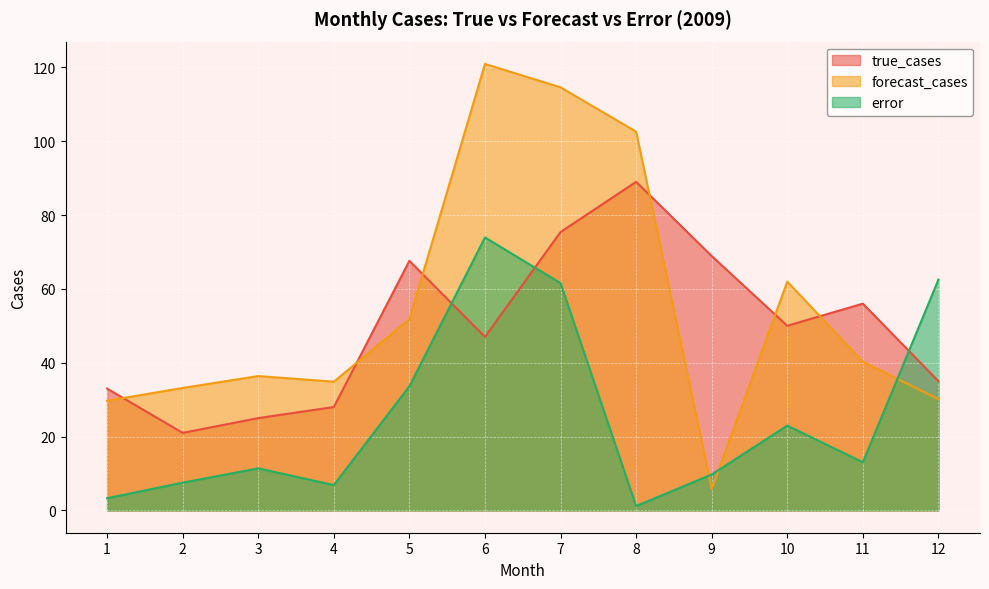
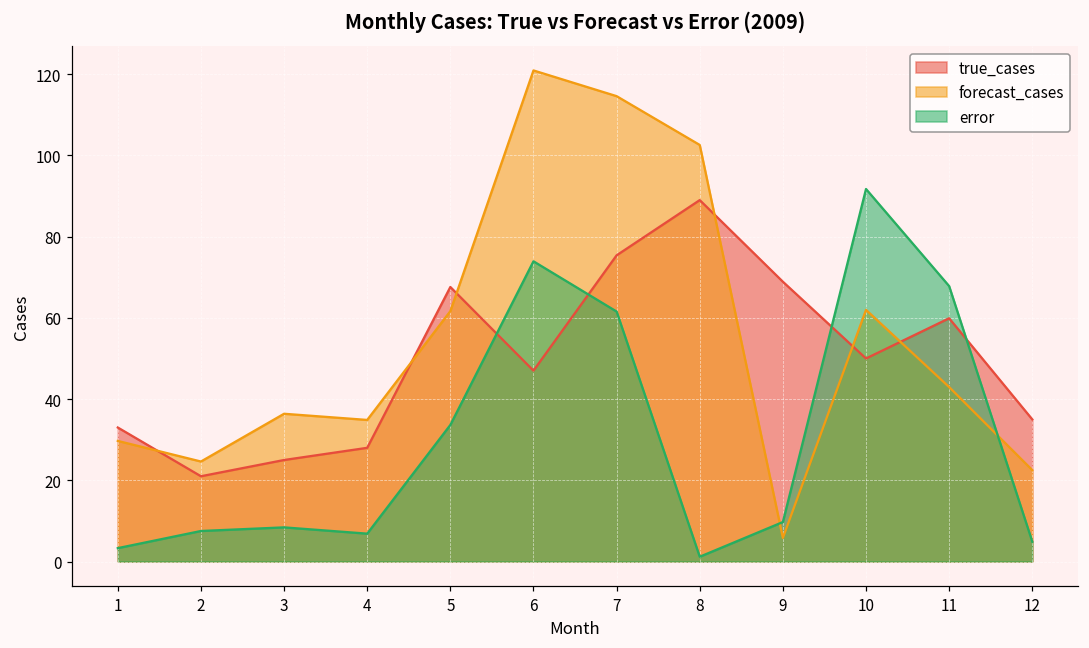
  {
    "true_cases": {
      "1": 33,
      "2": 21,
      "3": 25,
      "4": 28,
      "5": 68,
      "6": 47,
      "7": 75,
      "8": 89,
      "9": 69,
      "10": 50,
-     "11": 56,
+     "11": 60,
      "12": 35
    },
    "forecast_cases": {
      "1": 30,
-     "2": 33,
+     "2": 25,
      "3": 36,
      "4": 35,
-     "5": 52,
+     "5": 62,
      "6": 121,
      "7": 115,
      "8": 103,
      "9": 6,
      "10": 62,
-     "11": 40,
-     "12": 30
+     "11": 43,
+     "12": 23
    },
    "error": {
      "1": 3,
      "2": 8,
-     "3": 11,
+     "3": 8,
      "4": 7,
      "5": 34,
      "6": 74,
      "7": 62,
      "8": 1,
      "9": 10,
-     "10": 23,
-     "11": 13,
-     "12": 63
+     "10": 92,
+     "11": 68,
+     "12": 5
    }
  }
